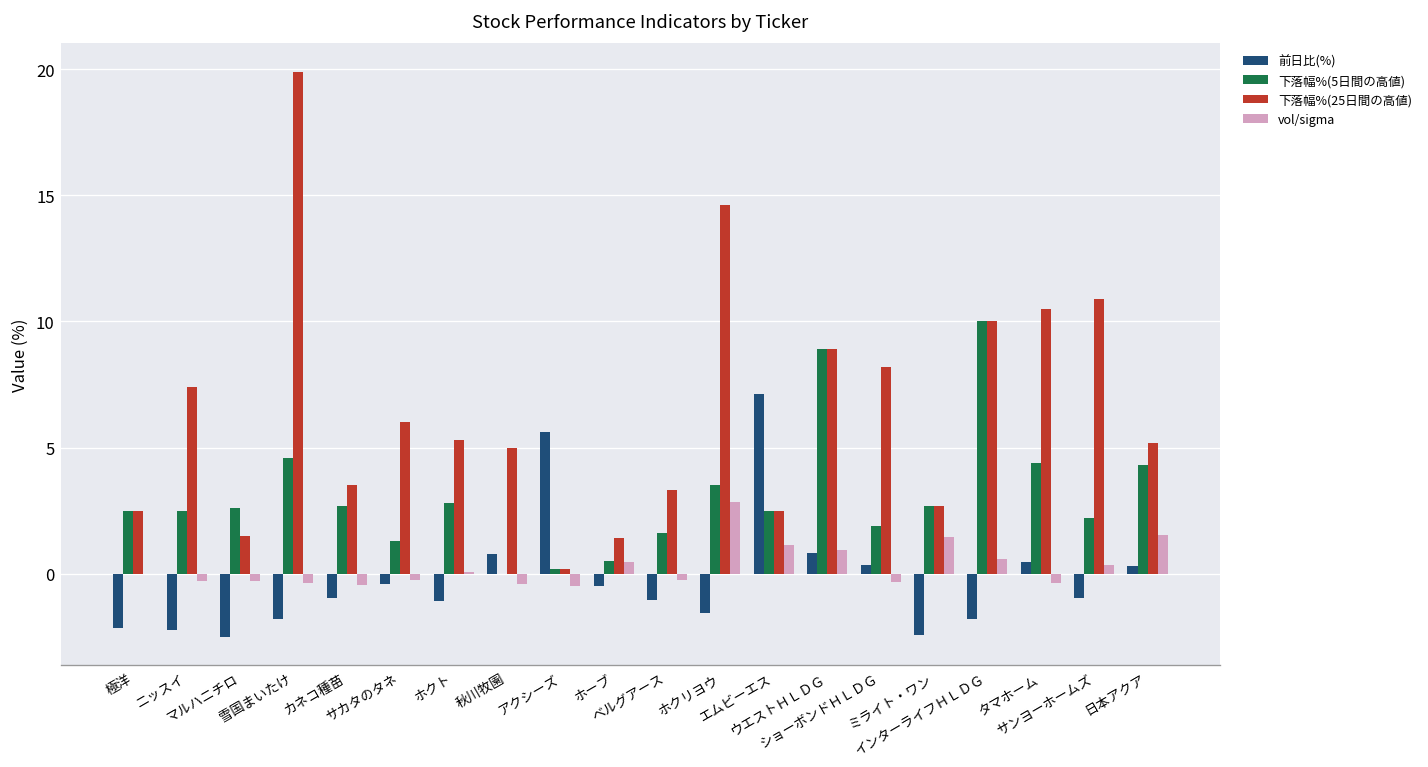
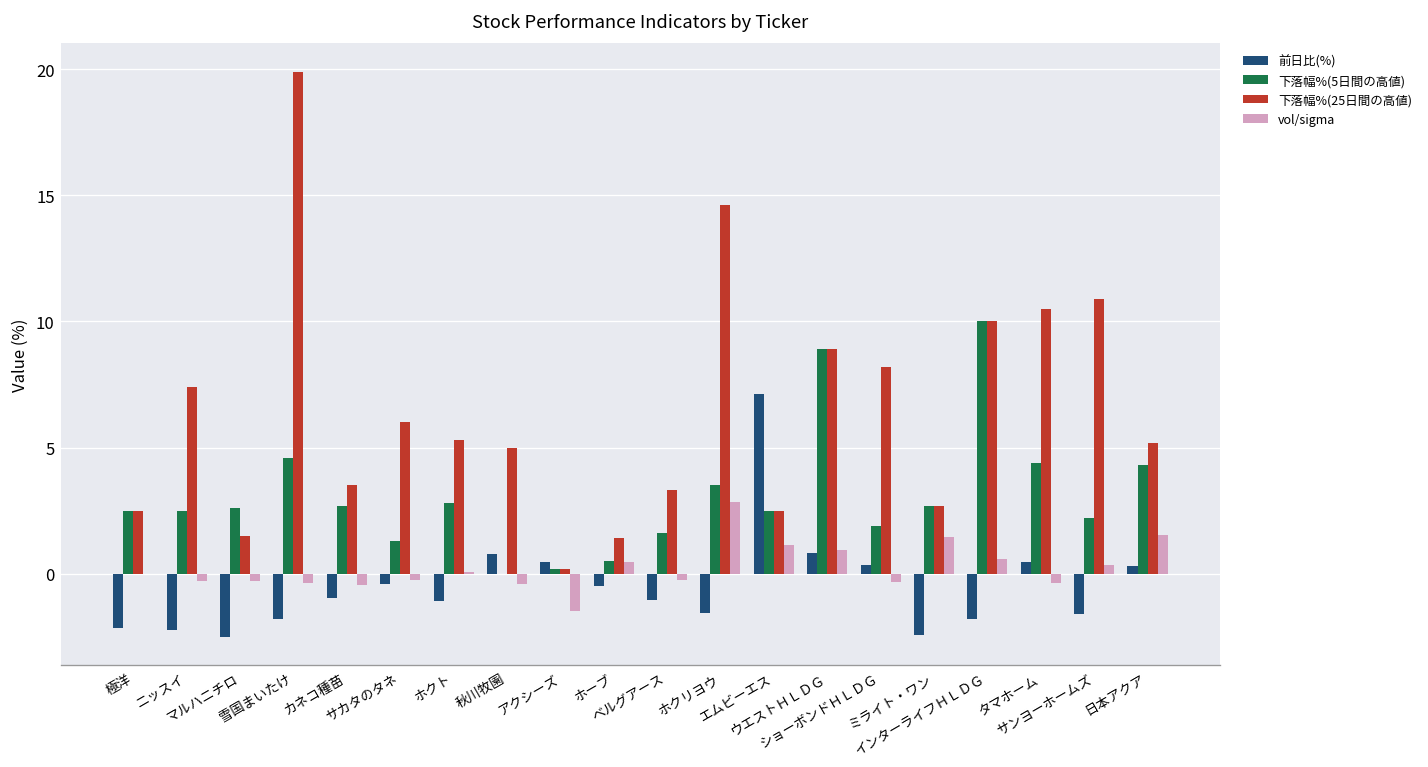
  {
    "前日比(%)": {
      "極洋": -2.2,
      "ニッスイ": -2.2,
      "マルハニチロ": -2.5,
      "雪国まいたけ": -1.8,
      "カネコ種苗": -1.0,
      "サカタのタネ": -0.4,
      "ホクト": -1.1,
      "秋川牧園": 0.8,
-     "アクシーズ": 5.6,
+     "アクシーズ": 0.5,
      "ホーブ": -0.5,
      "ベルグアース": -1.0,
      "ホクリヨウ": -1.6,
      "エムビーエス": 7.1,
      "ウエストＨＬＤＧ": 0.8,
      "ショーボンドＨＬＤＧ": 0.4,
      "ミライト・ワン": -2.4,
      "インターライフＨＬＤＧ": -1.8,
      "タマホーム": 0.5,
-     "サンヨーホームズ": -1.0,
+     "サンヨーホームズ": -1.6,
      "日本アクア": 0.3
    },
    "下落幅%(5日間の高値)": {
      "極洋": 2.5,
      "ニッスイ": 2.5,
      "マルハニチロ": 2.6,
      "雪国まいたけ": 4.6,
      "カネコ種苗": 2.7,
      "サカタのタネ": 1.3,
      "ホクト": 2.8,
      "秋川牧園": 0.0,
      "アクシーズ": 0.2,
      "ホーブ": 0.5,
      "ベルグアース": 1.6,
      "ホクリヨウ": 3.5,
      "エムビーエス": 2.5,
      "ウエストＨＬＤＧ": 8.9,
      "ショーボンドＨＬＤＧ": 1.9,
      "ミライト・ワン": 2.7,
      "インターライフＨＬＤＧ": 10.0,
      "タマホーム": 4.4,
      "サンヨーホームズ": 2.2,
      "日本アクア": 4.3
    },
    "下落幅%(25日間の高値)": {
      "極洋": 2.5,
      "ニッスイ": 7.4,
      "マルハニチロ": 1.5,
      "雪国まいたけ": 19.9,
      "カネコ種苗": 3.5,
      "サカタのタネ": 6.0,
      "ホクト": 5.3,
      "秋川牧園": 5.0,
      "アクシーズ": 0.2,
      "ホーブ": 1.4,
      "ベルグアース": 3.3,
      "ホクリヨウ": 14.6,
      "エムビーエス": 2.5,
      "ウエストＨＬＤＧ": 8.9,
      "ショーボンドＨＬＤＧ": 8.2,
      "ミライト・ワン": 2.7,
      "インターライフＨＬＤＧ": 10.0,
      "タマホーム": 10.5,
      "サンヨーホームズ": 10.9,
      "日本アクア": 5.2
    },
    "vol/sigma": {
      "極洋": 0.0,
      "ニッスイ": -0.3,
      "マルハニチロ": -0.3,
      "雪国まいたけ": -0.4,
      "カネコ種苗": -0.4,
      "サカタのタネ": -0.2,
      "秋川牧園": -0.4,
-     "アクシーズ": -0.5,
+     "アクシーズ": -1.5,
      "ホーブ": 0.5,
      "ベルグアース": -0.2,
      "ホクリヨウ": 2.9,
      "エムビーエス": 1.1,
      "ウエストＨＬＤＧ": 1.0,
      "ショーボンドＨＬＤＧ": -0.3,
      "ミライト・ワン": 1.4,
      "インターライフＨＬＤＧ": 0.6,
      "タマホーム": -0.4,
      "サンヨーホームズ": 0.3,
      "日本アクア": 1.5
    }
  }
